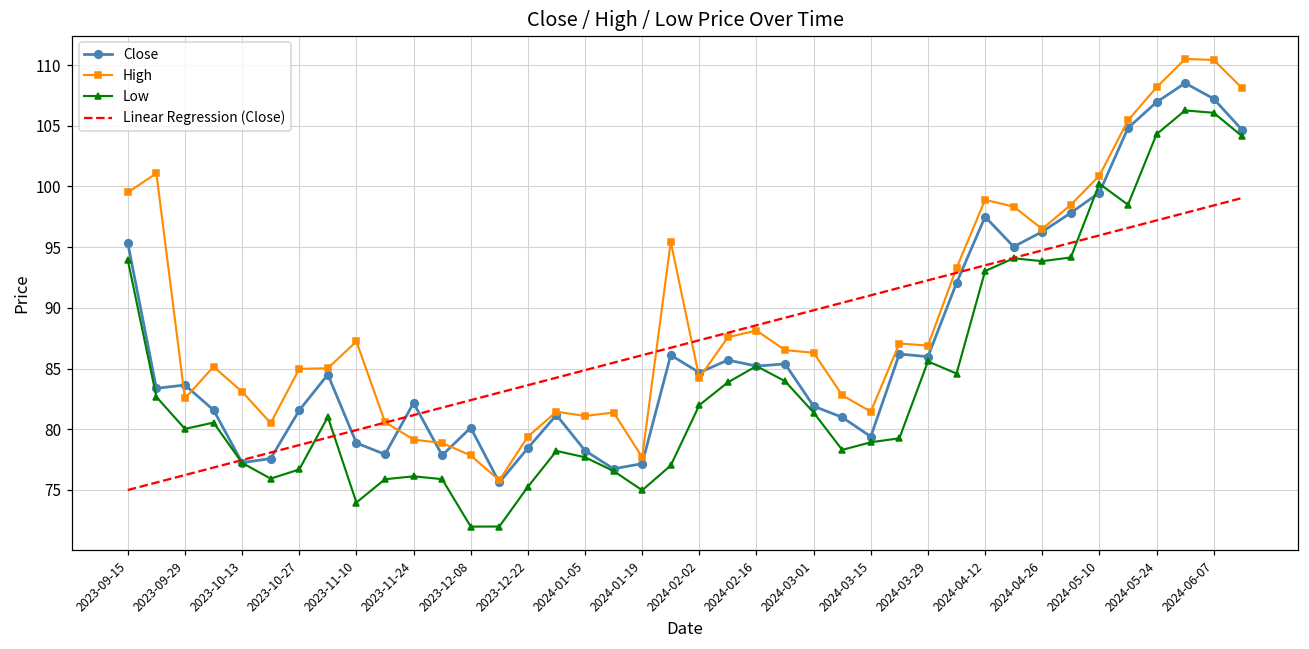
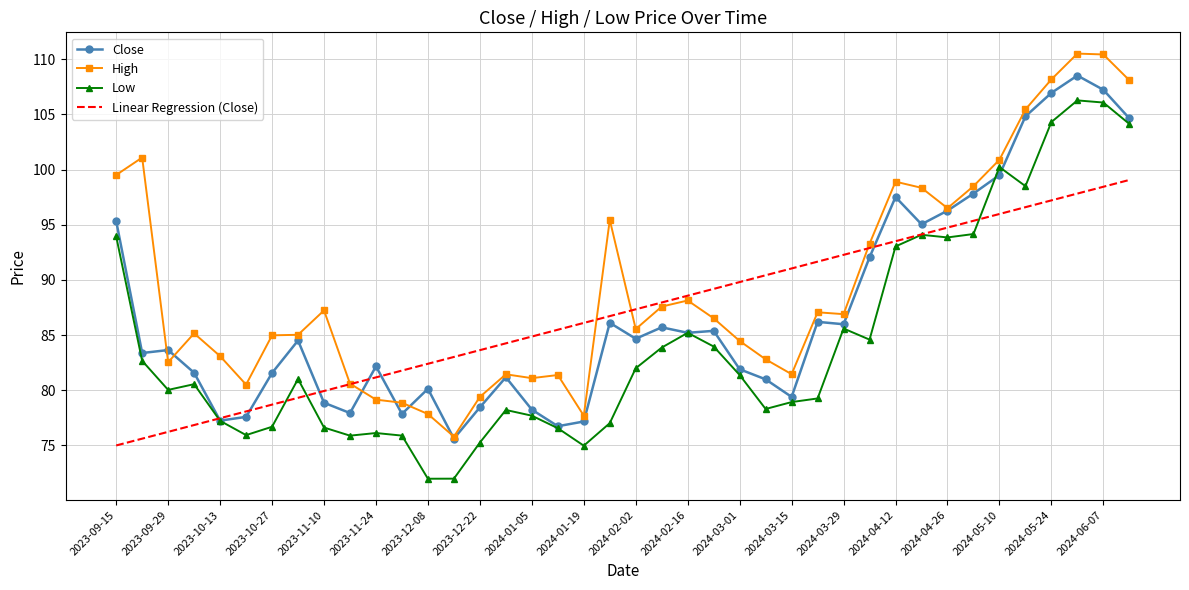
  {
    "Close": {
      "2023-09-15": 95.3,
      "2023-09-29": 83.6,
      "2023-10-27": 81.6,
      "2023-11-10": 78.9,
      "2023-11-24": 82.2,
      "2023-12-08": 80.1,
      "2023-12-22": 78.4,
      "2024-01-05": 78.2,
      "2024-01-19": 77.2,
      "2024-02-02": 84.7,
      "2024-03-01": 81.9,
      "2024-03-15": 79.4,
      "2024-03-29": 86.0,
      "2024-04-12": 97.5,
      "2024-05-10": 99.5,
      "2024-05-24": 106.9,
      "2024-06-07": 107.2
    },
    "High": {
      "2023-09-15": 99.5,
      "2023-09-29": 82.5,
      "2023-10-13": 83.1,
      "2023-10-27": 85.0,
      "2023-11-10": 87.2,
      "2023-11-24": 79.1,
      "2023-12-08": 77.8,
      "2023-12-22": 79.4,
      "2024-01-05": 81.1,
      "2024-01-19": 77.7,
-     "2024-02-02": 84.2,
+     "2024-02-02": 85.5,
      "2024-02-16": 88.1,
-     "2024-03-01": 86.3,
+     "2024-03-01": 84.5,
      "2024-03-15": 81.4,
      "2024-03-29": 86.9,
      "2024-04-12": 98.9,
      "2024-05-10": 100.9,
      "2024-05-24": 108.2,
      "2024-06-07": 110.4
    },
    "Low": {
      "2023-09-15": 93.9,
      "2023-09-29": 80.0,
      "2023-10-27": 76.7,
-     "2023-11-10": 74.0,
+     "2023-11-10": 76.6,
      "2023-11-24": 76.1,
      "2023-12-08": 72.0,
      "2023-12-22": 75.2,
      "2024-01-05": 77.7,
      "2024-01-19": 75.0,
      "2024-02-02": 82.0,
      "2024-03-01": 81.4,
      "2024-03-15": 78.9,
      "2024-03-29": 85.6,
      "2024-04-12": 93.0,
      "2024-04-26": 93.8,
      "2024-05-10": 100.2,
      "2024-05-24": 104.3,
      "2024-06-07": 106.1
    },
    "Linear Regression (Close)": {
      "2023-09-15": 75.0,
      "2023-09-29": 76.2,
      "2023-10-27": 78.7,
      "2023-11-10": 79.9,
      "2023-11-24": 81.2,
      "2023-12-08": 82.4,
      "2023-12-22": 83.6,
      "2024-01-05": 84.9,
      "2024-01-19": 86.1,
      "2024-02-02": 87.3,
      "2024-02-16": 88.6,
      "2024-03-01": 89.8,
      "2024-03-15": 91.0,
      "2024-03-29": 92.3,
      "2024-04-12": 93.5,
      "2024-04-26": 94.7,
      "2024-05-10": 96.0,
      "2024-05-24": 97.2,
      "2024-06-07": 98.4
    }
  }
